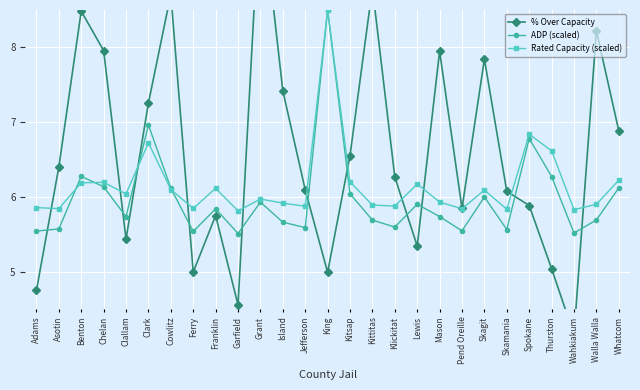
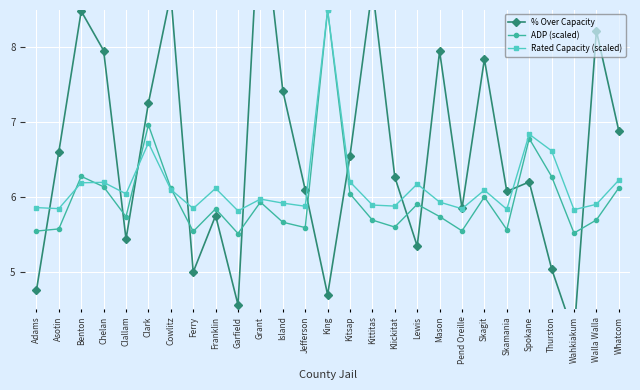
  {
    "% Over Capacity": {
      "Adams": 4.7,
-     "Asotin": 6.4,
+     "Asotin": 6.6,
      "Benton": 8.5,
      "Chelan": 8.0,
      "Clallam": 5.4,
      "Clark": 7.3,
      "Ferry": 5.0,
      "Franklin": 5.7,
      "Garfield": 4.6,
      "Island": 7.4,
      "Jefferson": 6.1,
-     "King": 5.0,
+     "King": 4.7,
      "Kitsap": 6.6,
      "Klickitat": 6.3,
      "Lewis": 5.3,
      "Mason": 7.9,
      "Skagit": 7.8,
      "Skamania": 6.1,
-     "Spokane": 5.9,
+     "Spokane": 6.2,
      "Thurston": 5.0,
      "Whatcom": 6.9
    }
  }
